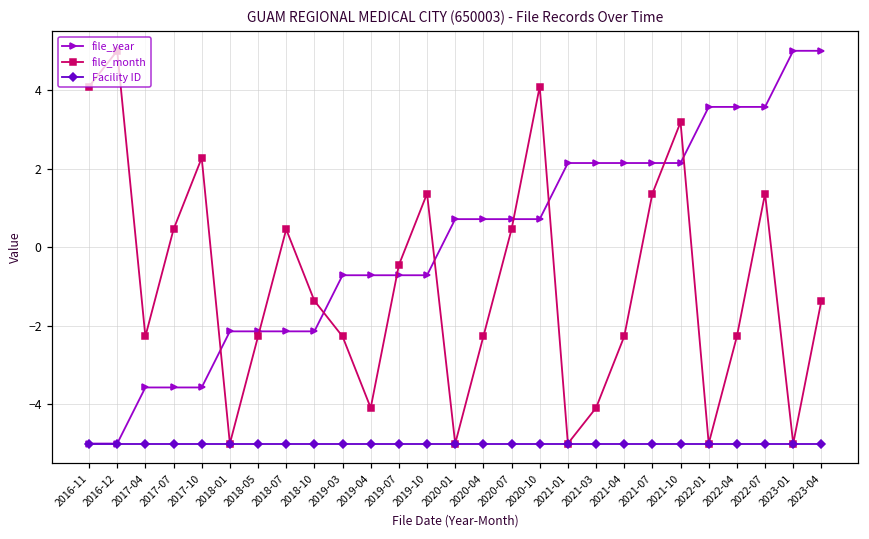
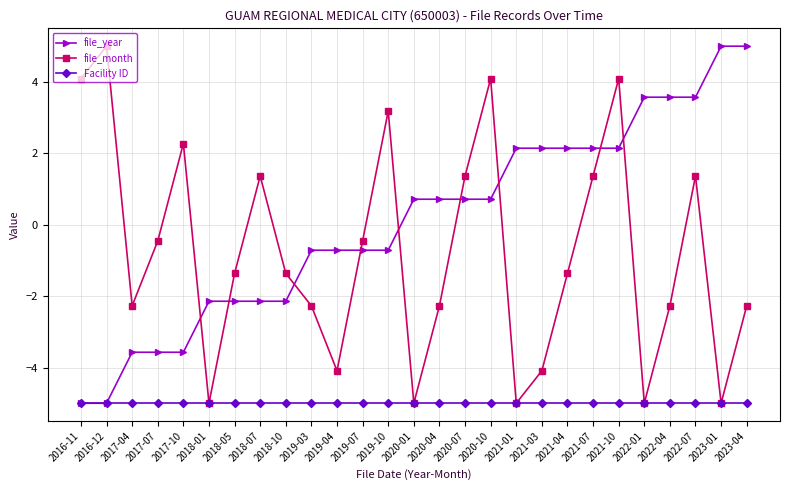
  {
    "file_month": {
      "2017-04": -2.3,
-     "2017-07": 0.5,
+     "2017-07": -0.5,
      "2017-10": 2.3,
-     "2018-05": -2.3,
-     "2018-07": 0.5,
+     "2018-05": -1.4,
+     "2018-07": 1.4,
      "2018-10": -1.4,
      "2019-03": -2.3,
      "2019-04": -4.1,
      "2019-07": -0.5,
-     "2019-10": 1.4,
+     "2019-10": 3.2,
      "2020-04": -2.3,
-     "2020-07": 0.5,
+     "2020-07": 1.4,
      "2020-10": 4.1,
      "2021-03": -4.1,
-     "2021-04": -2.3,
+     "2021-04": -1.4,
      "2021-07": 1.4,
-     "2021-10": 3.2,
+     "2021-10": 4.1,
      "2022-04": -2.3,
      "2022-07": 1.4,
-     "2023-04": -1.4
+     "2023-04": -2.3
    }
  }
